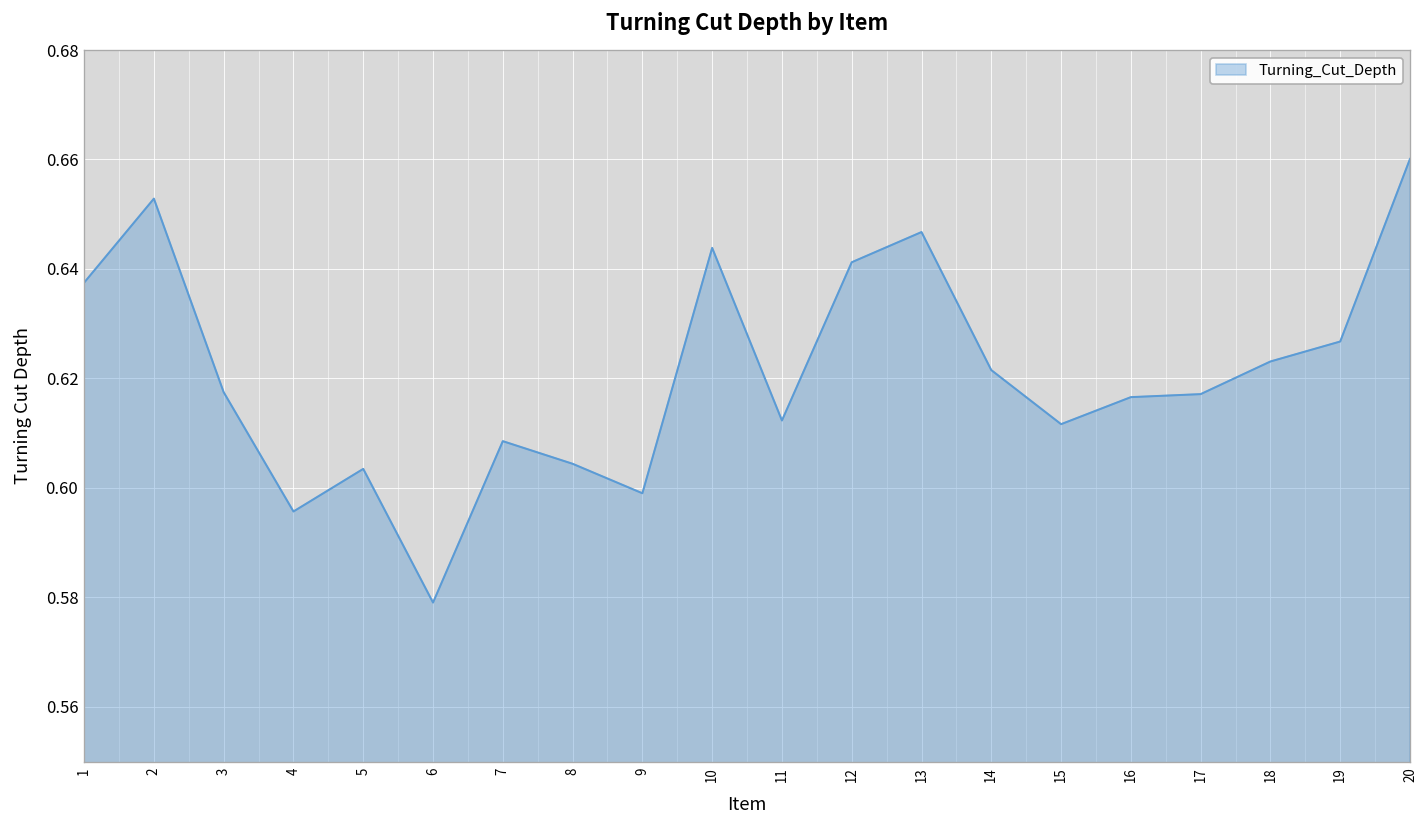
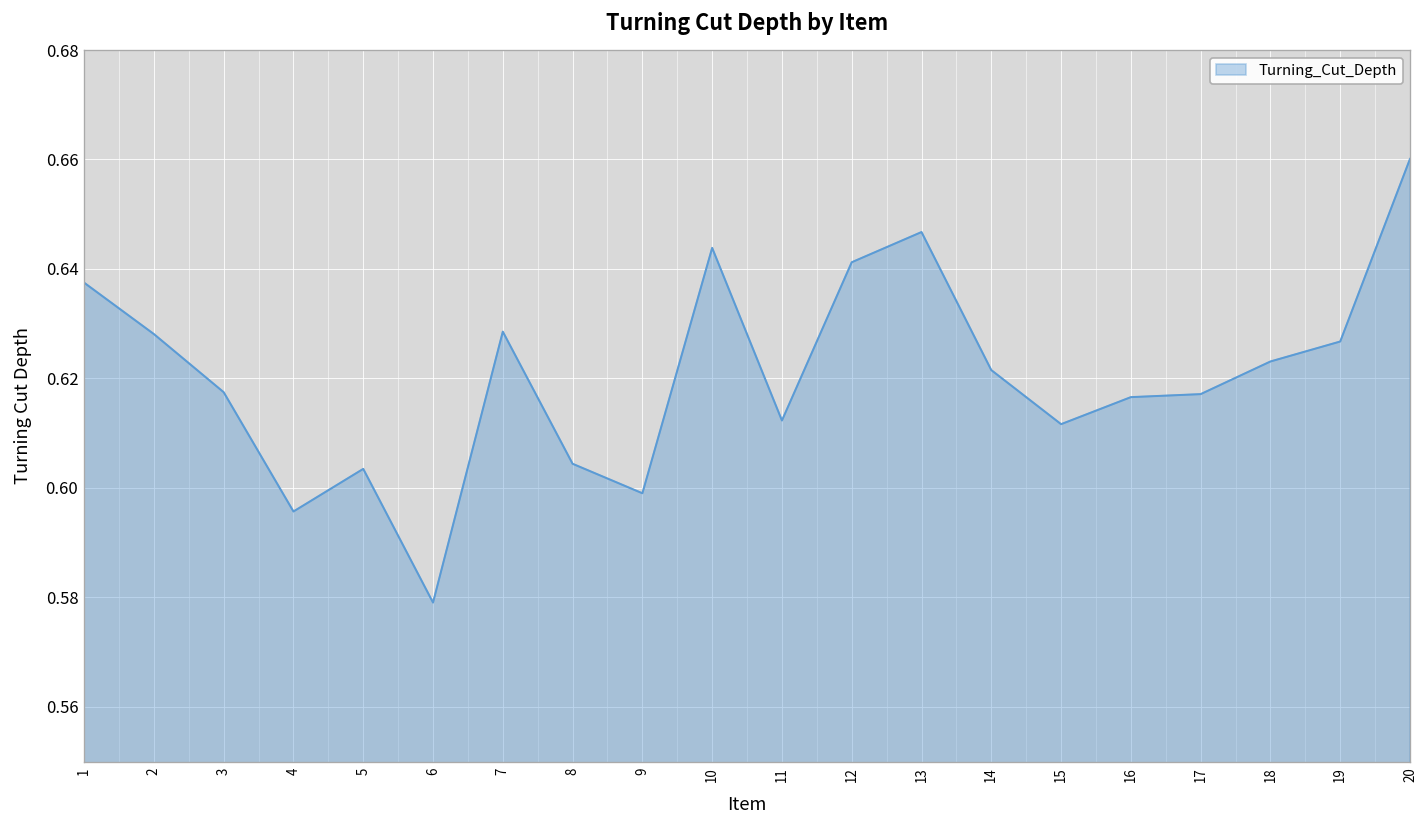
  {
    "1": 0.637,
-   "2": 0.653,
+   "2": 0.628,
    "3": 0.617,
    "4": 0.596,
    "5": 0.603,
    "6": 0.579,
-   "7": 0.609,
+   "7": 0.629,
    "8": 0.604,
    "9": 0.599,
    "10": 0.644,
    "11": 0.612,
    "12": 0.641,
    "13": 0.647,
    "14": 0.622,
    "15": 0.612,
    "16": 0.617,
    "17": 0.617,
    "18": 0.623,
    "19": 0.627,
    "20": 0.660
  }
